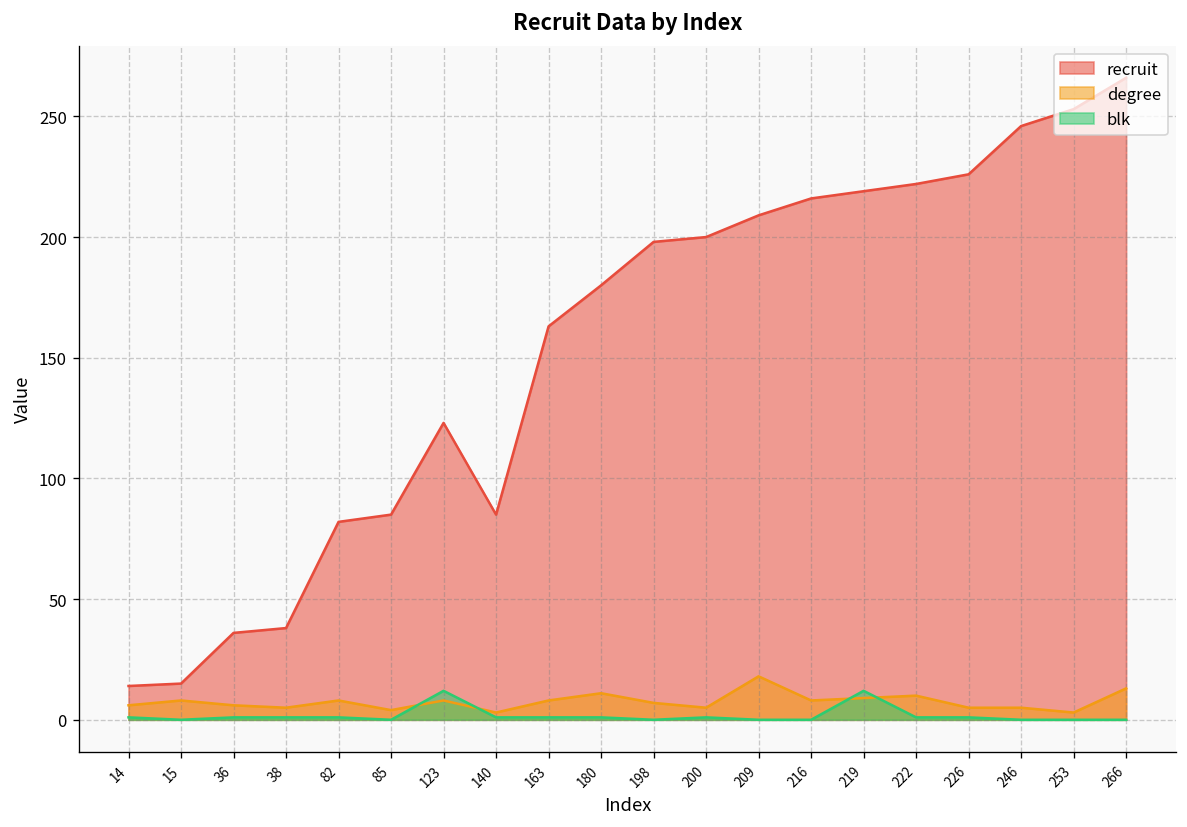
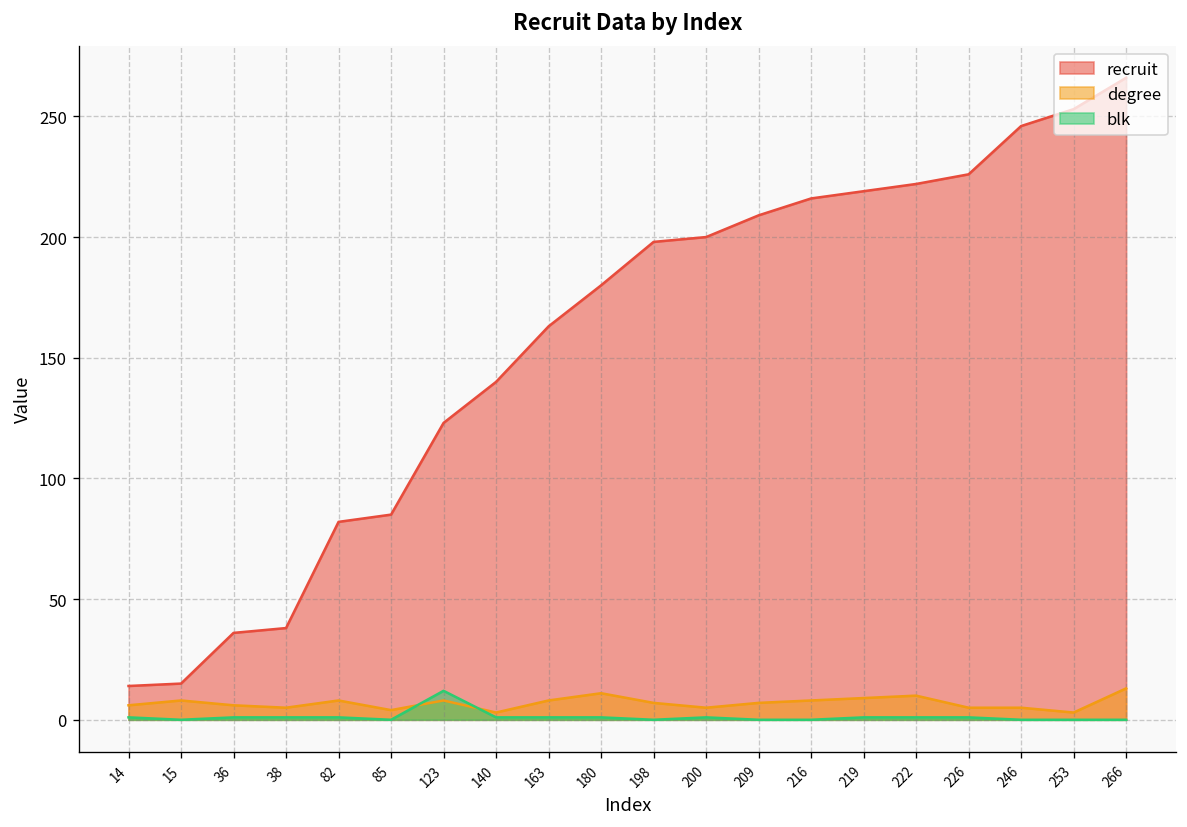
  {
    "recruit": {
      "14": 14,
      "15": 15,
      "36": 36,
      "38": 38,
      "82": 82,
      "85": 85,
      "123": 123,
-     "140": 85,
+     "140": 140,
      "163": 163,
      "180": 180,
      "198": 198,
      "200": 200,
      "209": 209,
      "216": 216,
      "219": 219,
      "222": 222,
      "226": 226,
      "246": 246
    },
    "degree": {
      "14": 6,
      "15": 8,
      "36": 6,
      "38": 5,
      "82": 8,
      "85": 4,
      "123": 8,
      "140": 3,
      "163": 8,
      "180": 11,
      "198": 7,
      "200": 5,
-     "209": 18,
+     "209": 7,
      "216": 8,
      "219": 9,
      "222": 10,
      "226": 5,
      "246": 5,
      "253": 3,
      "266": 13
    },
    "blk": {
      "14": 1,
      "15": 0,
      "36": 1,
      "38": 1,
      "82": 1,
      "85": 0,
      "123": 12,
      "140": 1,
      "163": 1,
      "180": 1,
      "198": 0,
      "200": 1,
      "209": 0,
      "216": 0,
-     "219": 12,
+     "219": 1,
      "222": 1,
      "226": 1,
      "246": 0,
      "253": 0,
      "266": 0
    }
  }
